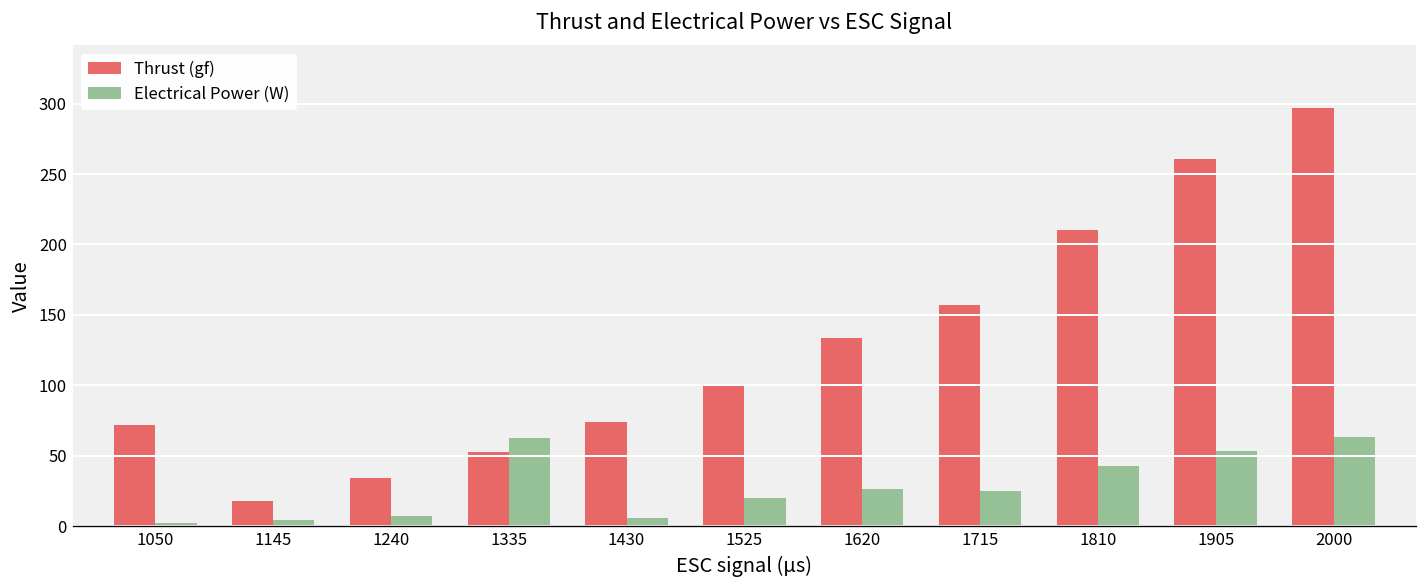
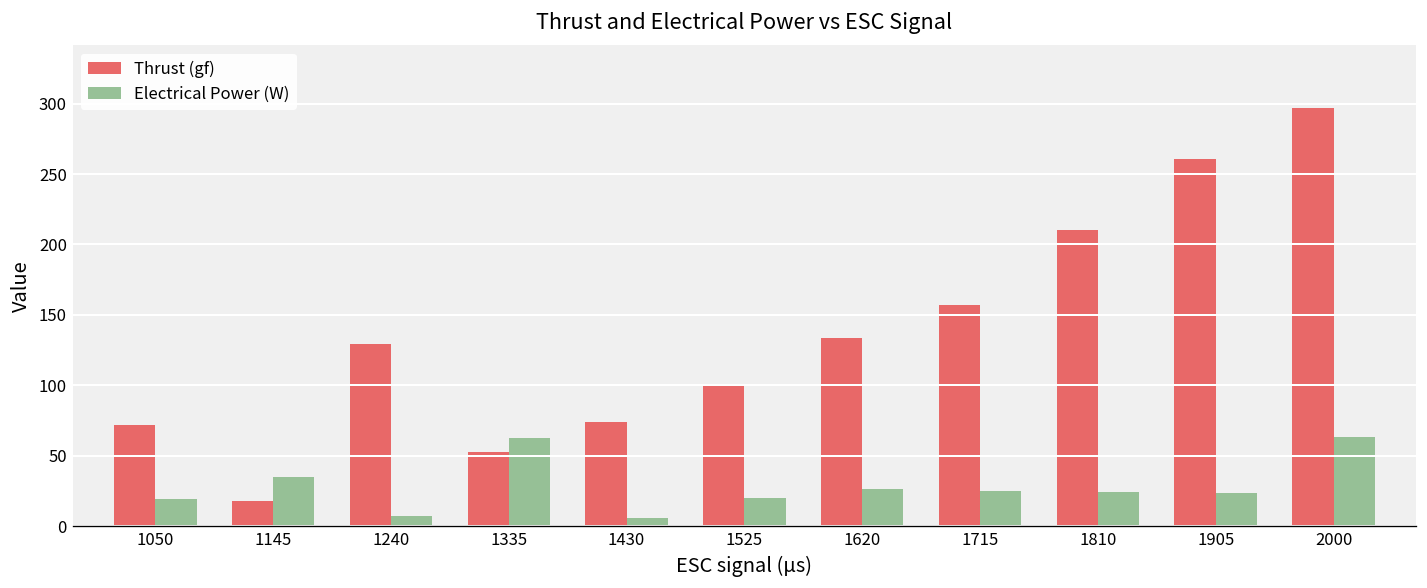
  {
    "Thrust (gf)": {
      "1050": 72,
      "1145": 18,
-     "1240": 34,
+     "1240": 129,
      "1335": 52,
      "1430": 74,
      "1525": 100,
      "1620": 134,
      "1715": 157,
      "1810": 211,
      "1905": 261,
      "2000": 297
    },
    "Electrical Power (W)": {
-     "1050": 2,
-     "1145": 4,
+     "1050": 19,
+     "1145": 35,
      "1240": 7,
      "1335": 62,
      "1430": 6,
      "1525": 20,
      "1620": 26,
      "1715": 25,
-     "1810": 43,
-     "1905": 54,
+     "1810": 24,
+     "1905": 23,
      "2000": 63
    }
  }
